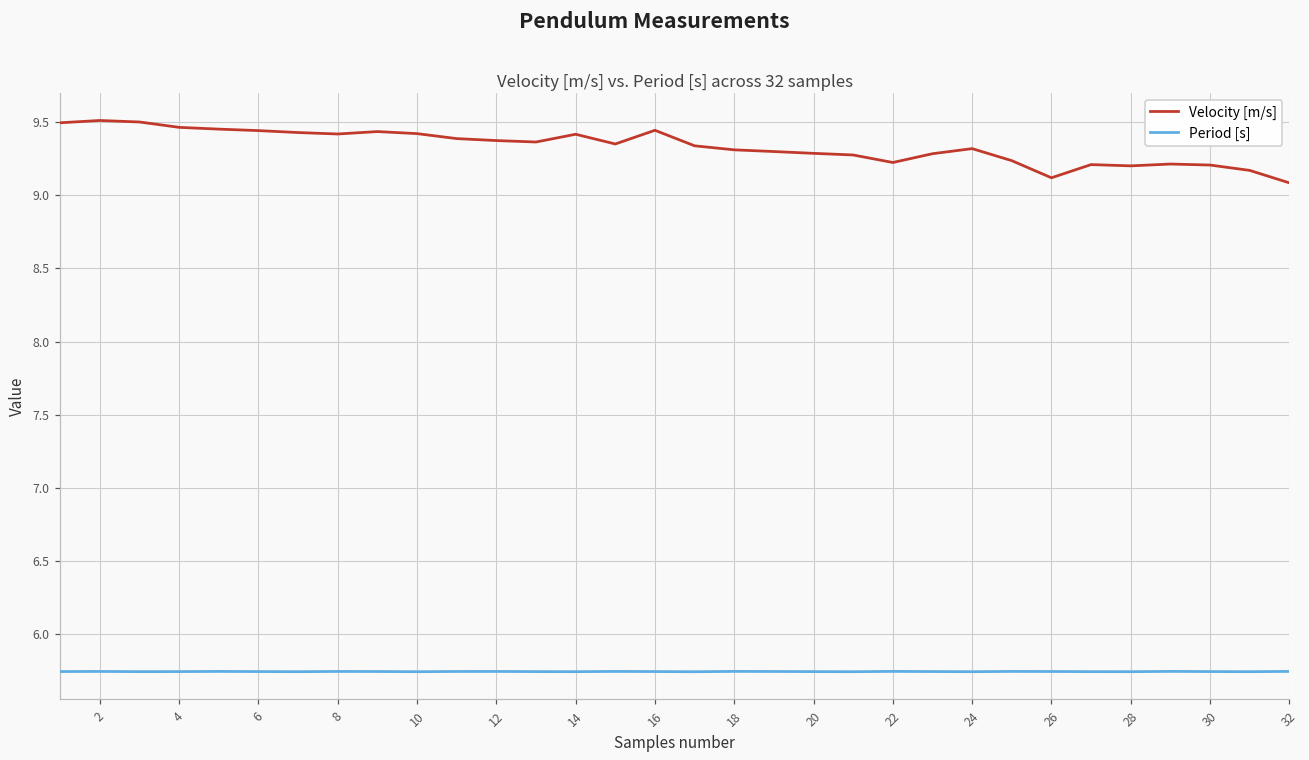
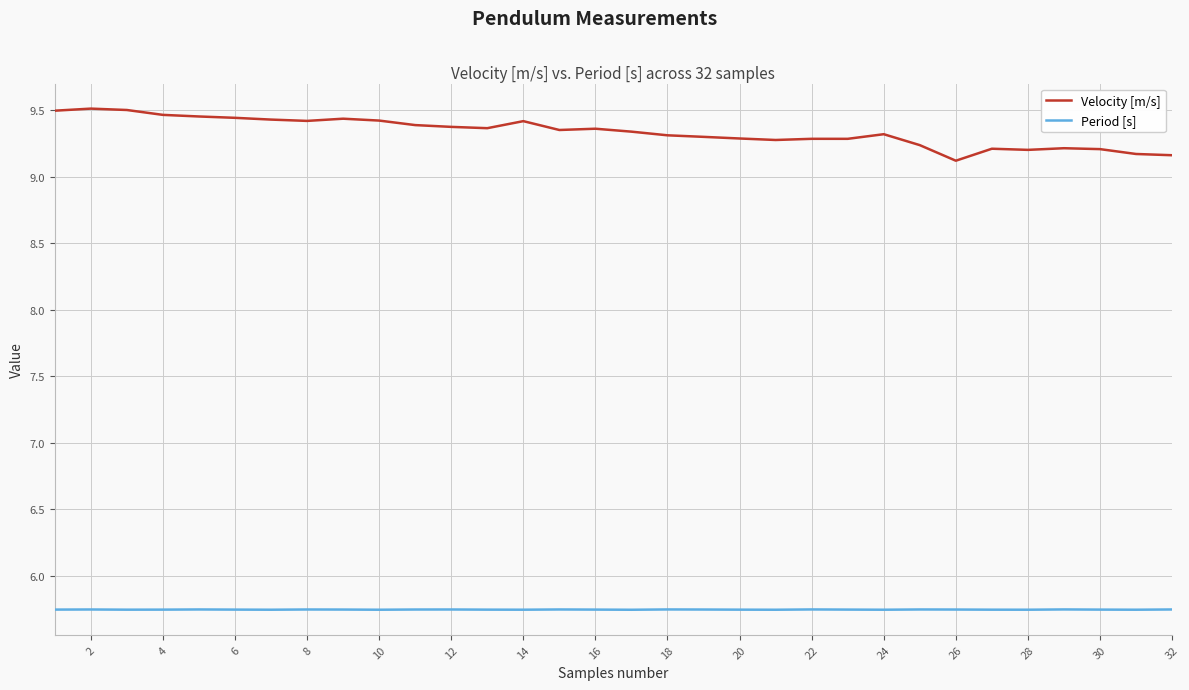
  {
    "Velocity [m/s]": {
      "2": 9.51,
      "4": 9.46,
      "6": 9.44,
      "8": 9.42,
      "10": 9.42,
      "12": 9.37,
      "14": 9.42,
-     "16": 9.44,
+     "16": 9.36,
      "18": 9.31,
      "20": 9.29,
-     "22": 9.22,
+     "22": 9.28,
      "24": 9.32,
      "26": 9.12,
      "28": 9.20,
      "30": 9.21,
-     "32": 9.08
+     "32": 9.16
    },
    "Period [s]": {
      "2": 5.74,
      "4": 5.74,
      "6": 5.74,
      "8": 5.74,
      "10": 5.74,
      "12": 5.74,
      "14": 5.74,
      "16": 5.74,
      "18": 5.74,
      "20": 5.74,
      "22": 5.74,
      "24": 5.74,
      "26": 5.74,
      "28": 5.74,
      "30": 5.74,
      "32": 5.74
    }
  }
